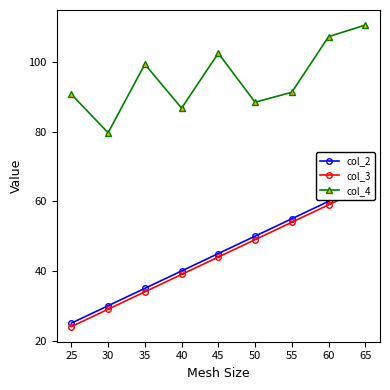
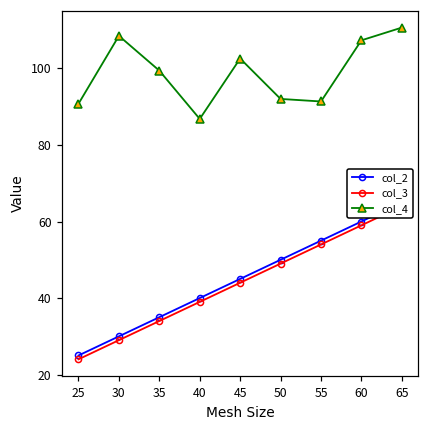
  {
    "col_2": {
      "25": 25,
      "30": 30,
      "35": 35,
      "40": 40,
      "45": 45,
      "50": 50,
      "55": 55,
      "60": 60
    },
    "col_3": {
      "25": 24,
      "30": 29,
      "35": 34,
      "40": 39,
      "45": 44,
      "50": 49,
      "55": 54,
      "60": 59
    },
    "col_4": {
      "25": 91,
-     "30": 80,
+     "30": 109,
      "35": 99,
      "40": 87,
      "45": 103,
-     "50": 88,
+     "50": 92,
      "55": 91,
      "60": 107,
      "65": 111
    }
  }
